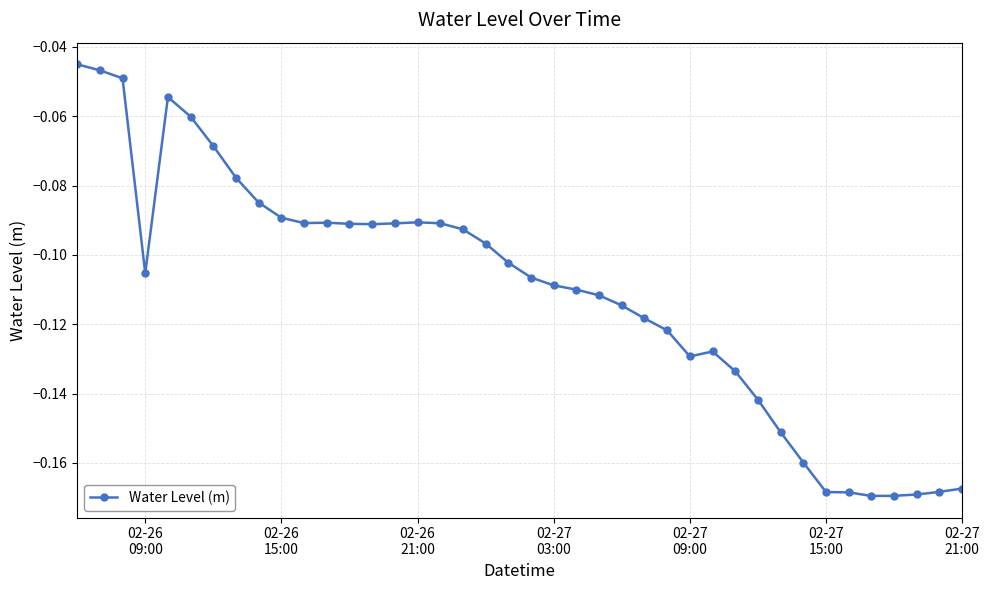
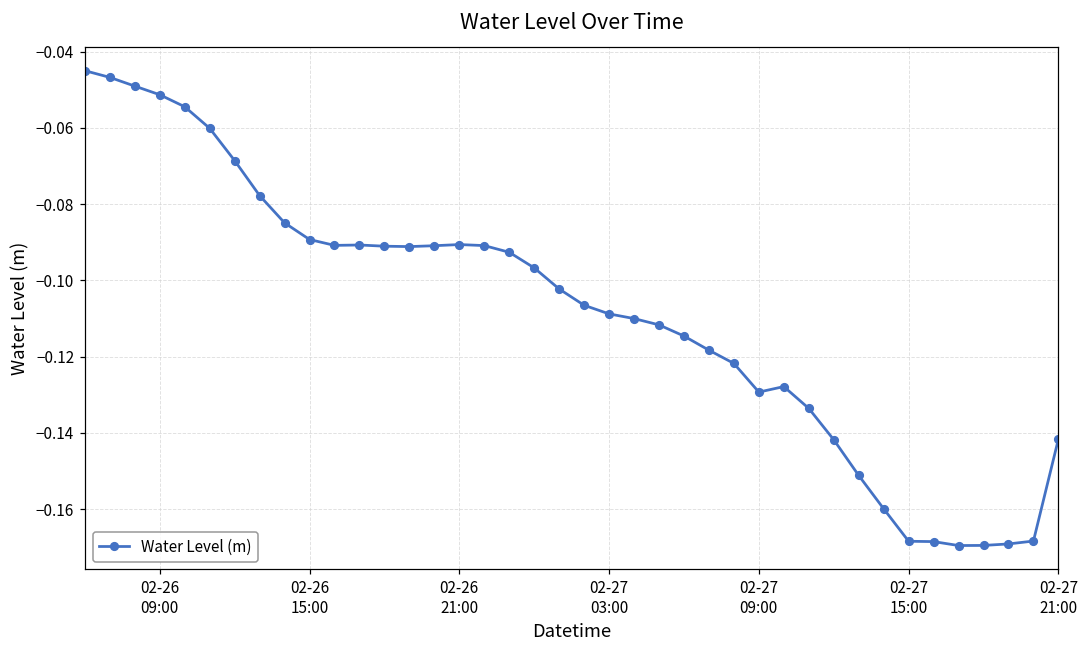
  {
-   "02-26 09:00": -0.105,
+   "02-26 09:00": -0.051,
    "02-26 15:00": -0.089,
    "02-26 21:00": -0.091,
    "02-27 03:00": -0.109,
    "02-27 09:00": -0.129,
    "02-27 15:00": -0.168,
-   "02-27 21:00": -0.167
+   "02-27 21:00": -0.142
  }
